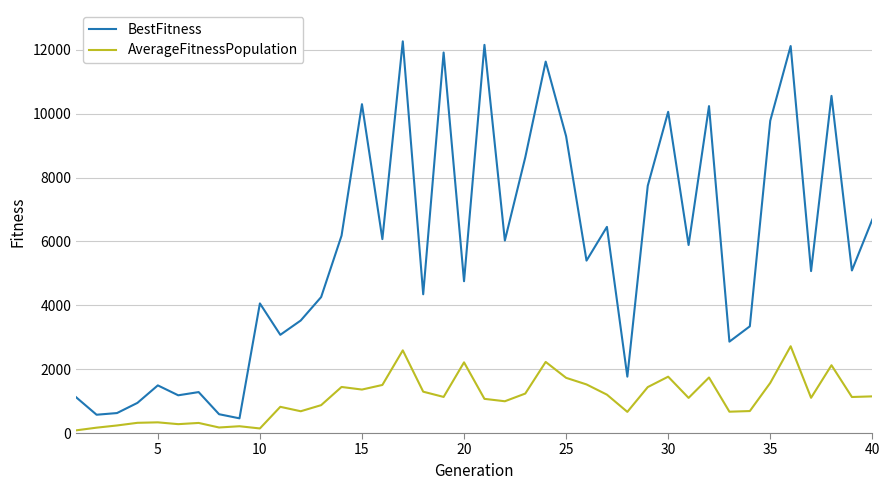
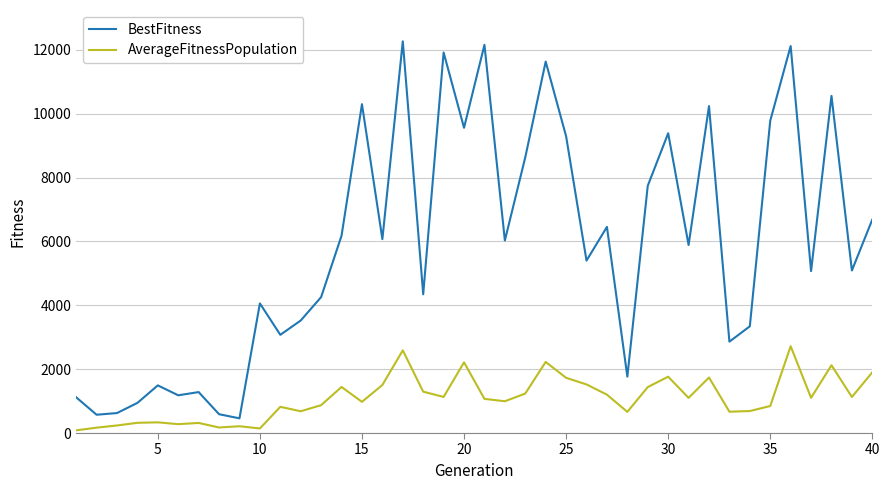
  {
    "BestFitness": {
      "5": 1500,
      "10": 4100,
      "15": 10300,
-     "20": 4800,
+     "20": 9600,
      "25": 9300,
-     "30": 10100,
+     "30": 9400,
      "35": 9800,
      "40": 6700
    },
    "AverageFitnessPopulation": {
      "5": 300,
      "10": 100,
-     "15": 1400,
+     "15": 1000,
      "20": 2200,
      "25": 1700,
      "30": 1800,
-     "35": 1600,
-     "40": 1100
+     "35": 800,
+     "40": 1900
    }
  }
